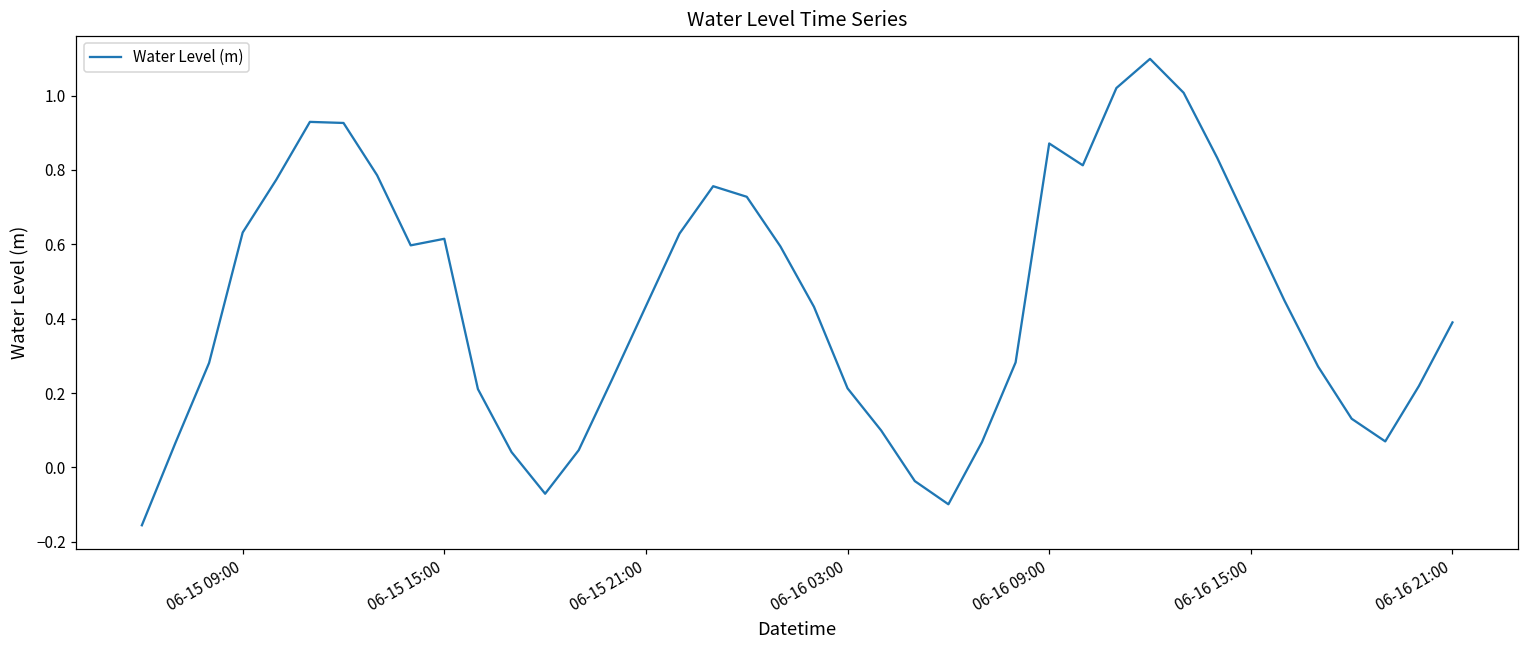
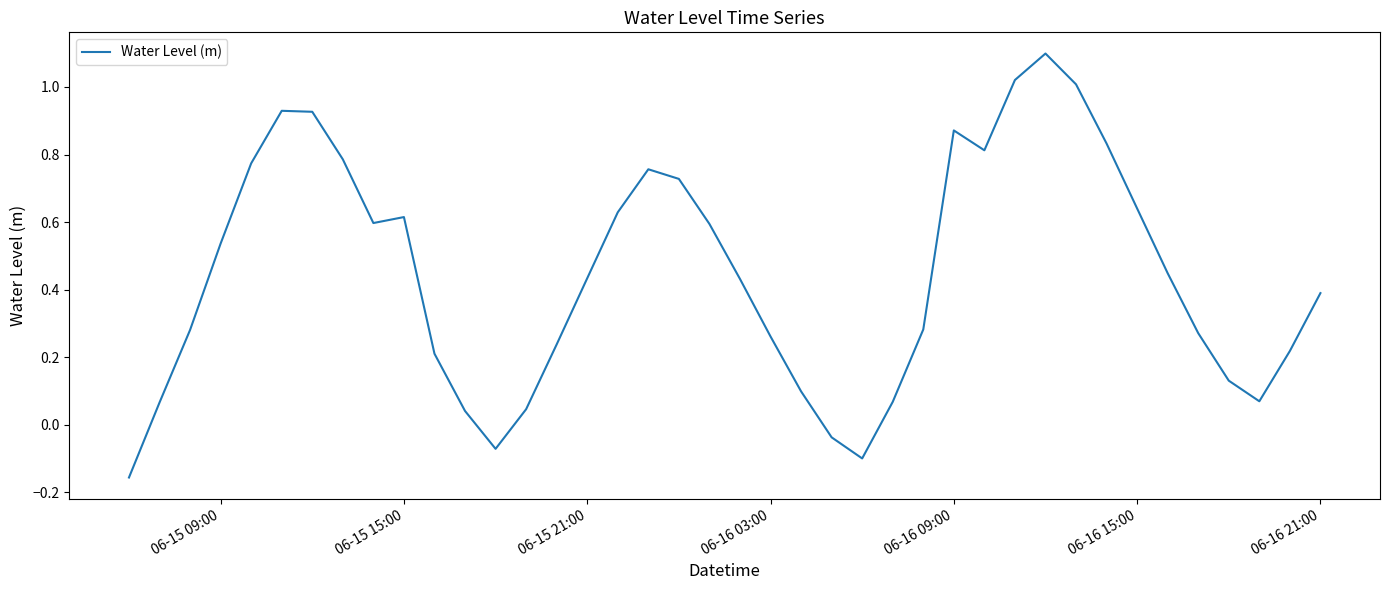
  {
-   "06-15 09:00": 0.63,
+   "06-15 09:00": 0.54,
    "06-15 15:00": 0.61,
    "06-15 21:00": 0.43,
-   "06-16 03:00": 0.21,
+   "06-16 03:00": 0.26,
    "06-16 09:00": 0.87,
    "06-16 15:00": 0.64,
    "06-16 21:00": 0.39
  }
